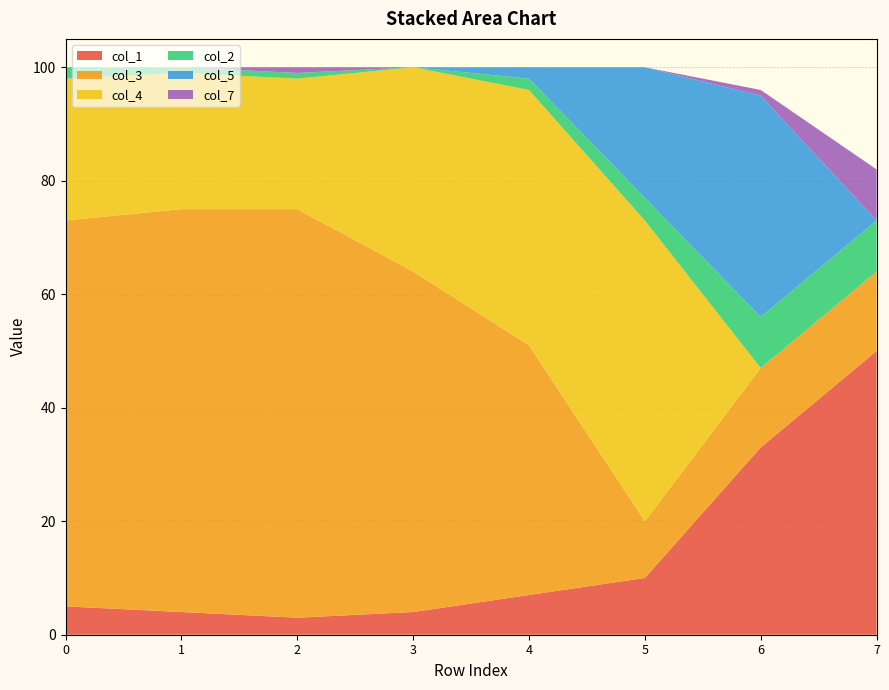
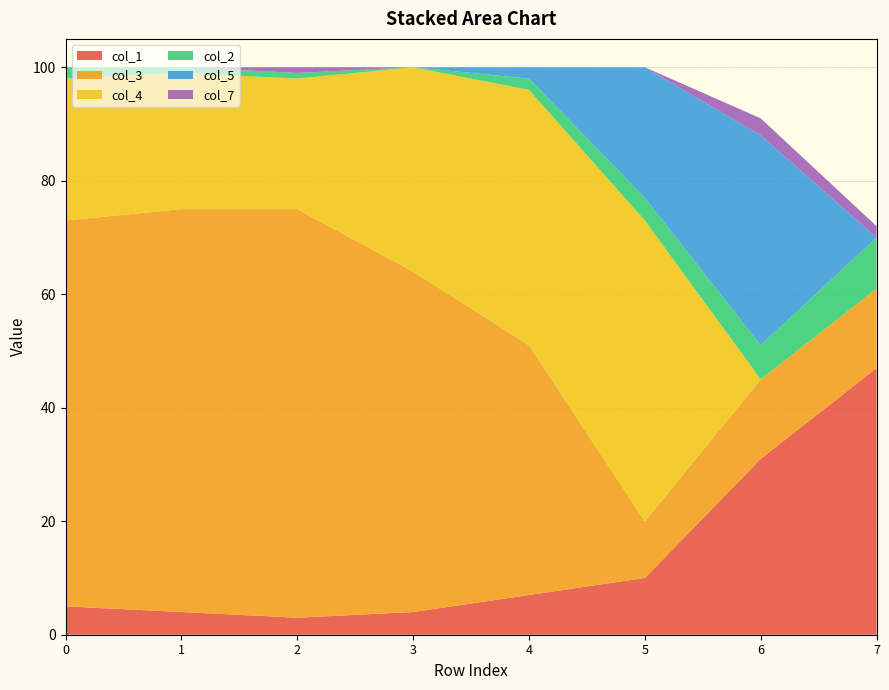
  {
    "col_1": {
      "0": 5,
      "1": 4,
      "2": 3,
      "3": 4,
      "4": 7,
      "5": 10,
-     "6": 33,
-     "7": 50
+     "6": 31,
+     "7": 47
    },
    "col_2": {
      "4": 2,
      "5": 4,
-     "6": 9
+     "6": 6
    },
    "col_5": {
-     "6": 39
+     "6": 37
    },
    "col_7": {
      "2": 1,
-     "6": 1,
-     "7": 9
+     "6": 3,
+     "7": 2
    }
  }
